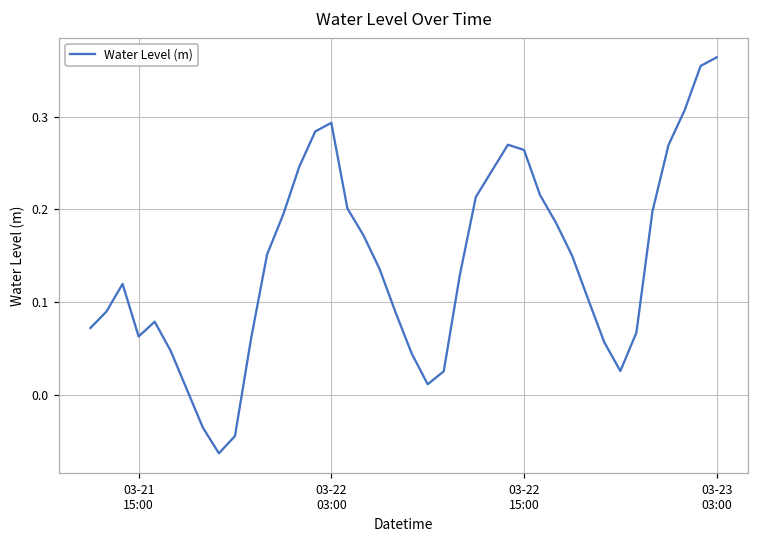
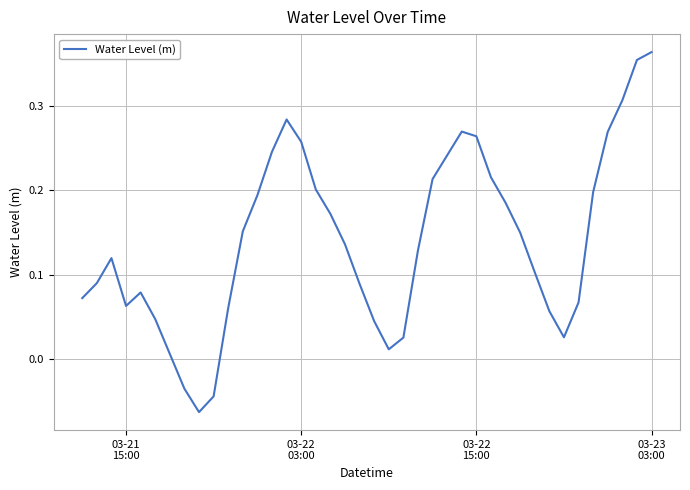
  {
    "03-21 15:00": 0.06,
-   "03-22 03:00": 0.29,
+   "03-22 03:00": 0.26,
    "03-22 15:00": 0.26,
    "03-23 03:00": 0.36
  }
